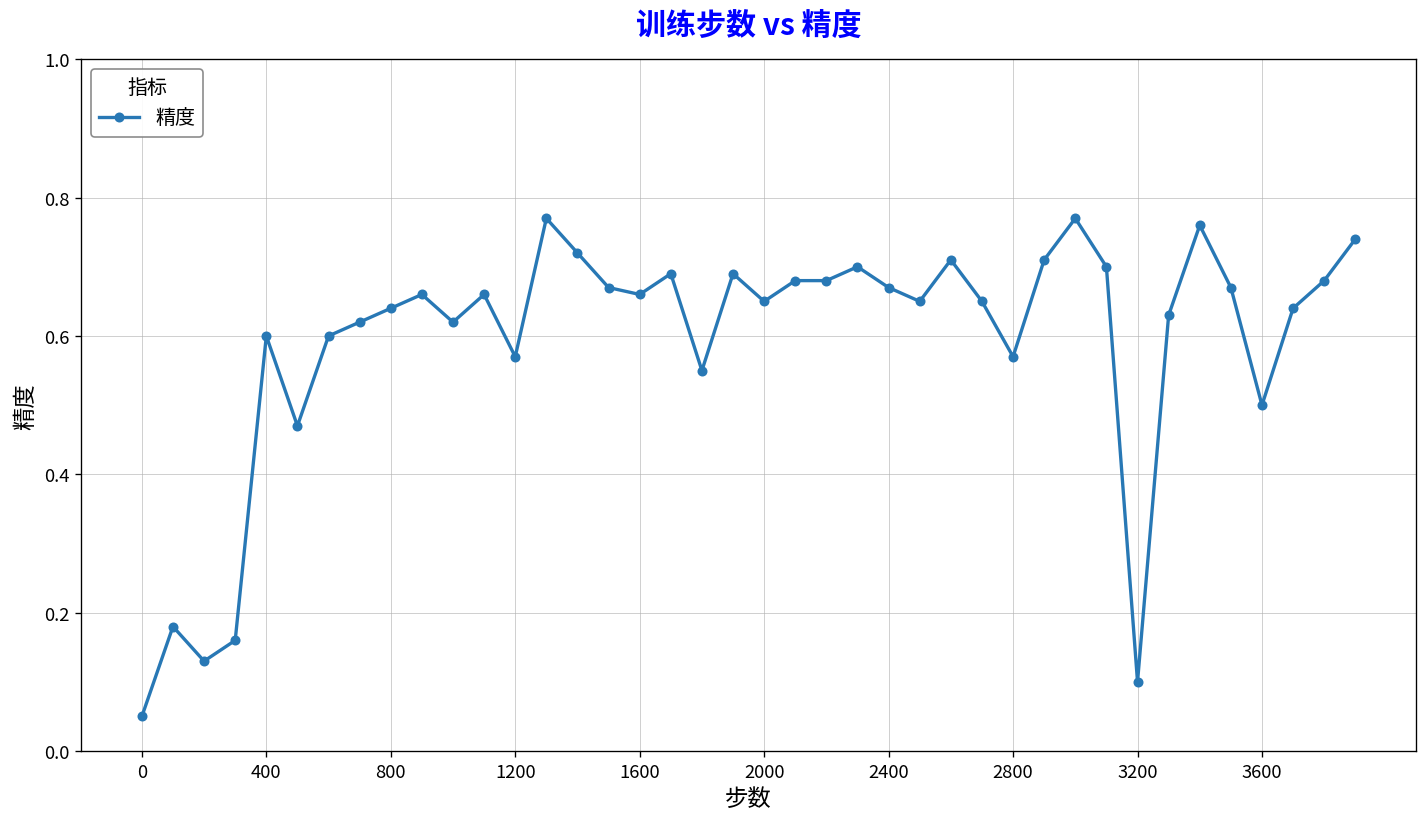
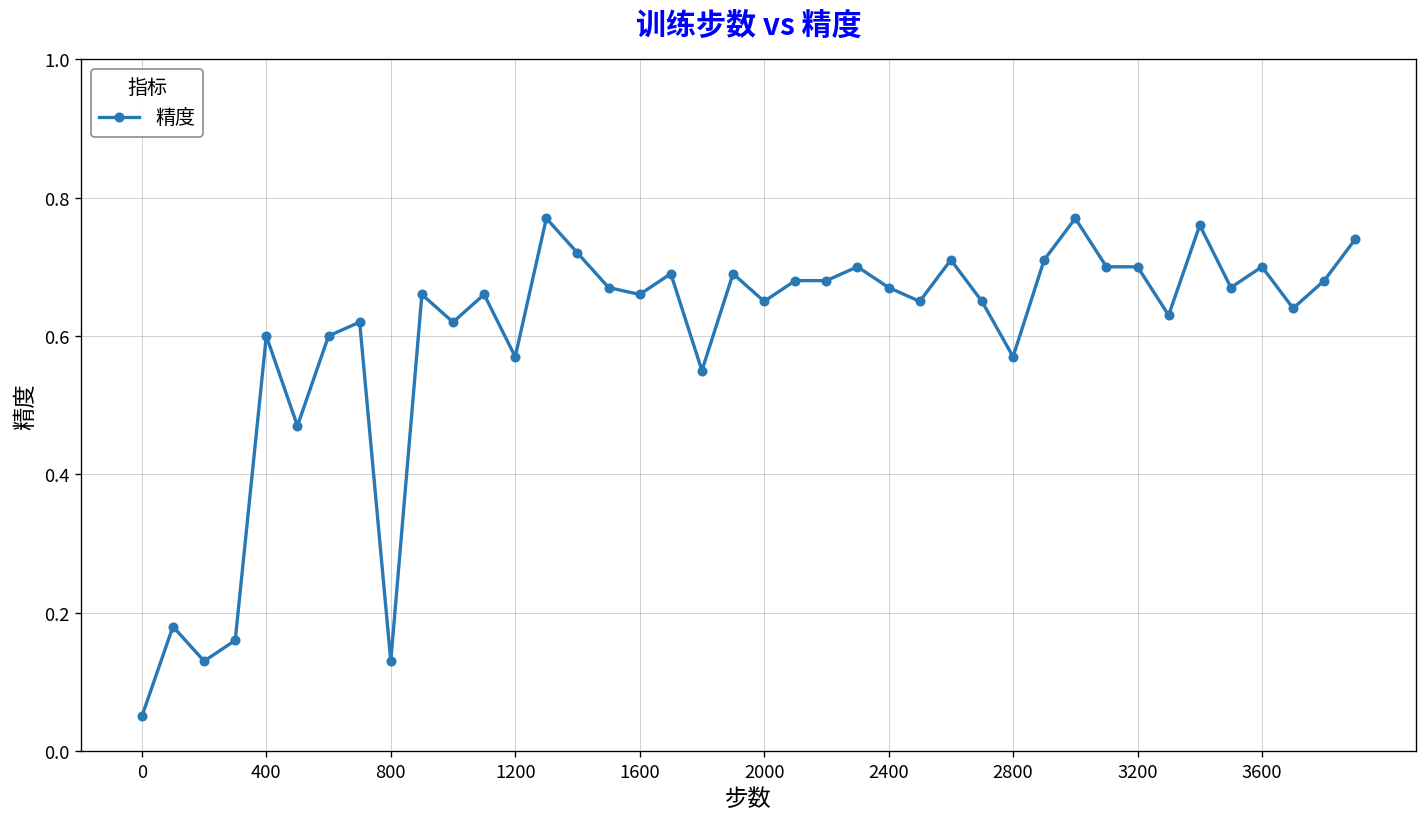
  {
    "0": 0.05,
    "400": 0.60,
-   "800": 0.64,
+   "800": 0.13,
    "1200": 0.57,
    "1600": 0.66,
    "2000": 0.65,
    "2400": 0.67,
    "2800": 0.57,
-   "3200": 0.1,
-   "3600": 0.5
+   "3200": 0.7,
+   "3600": 0.7
  }
